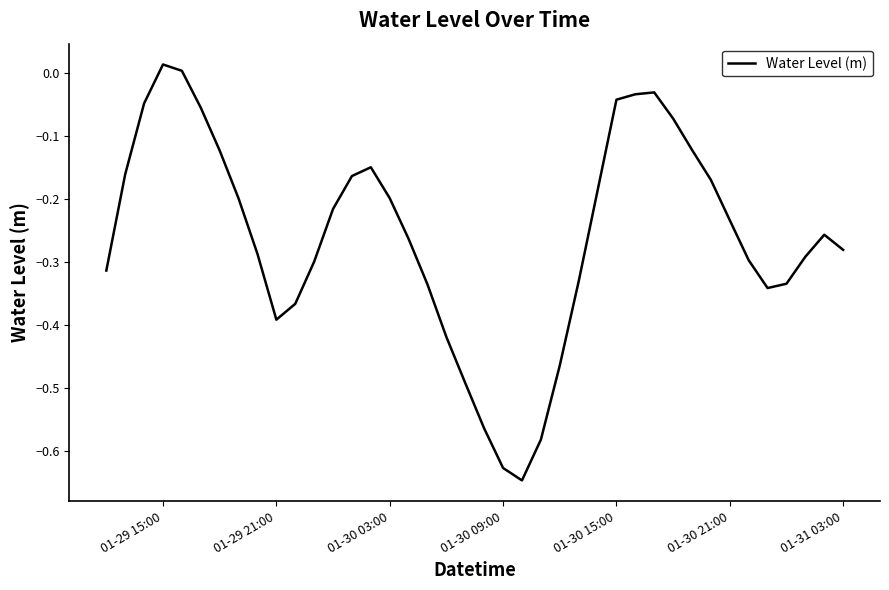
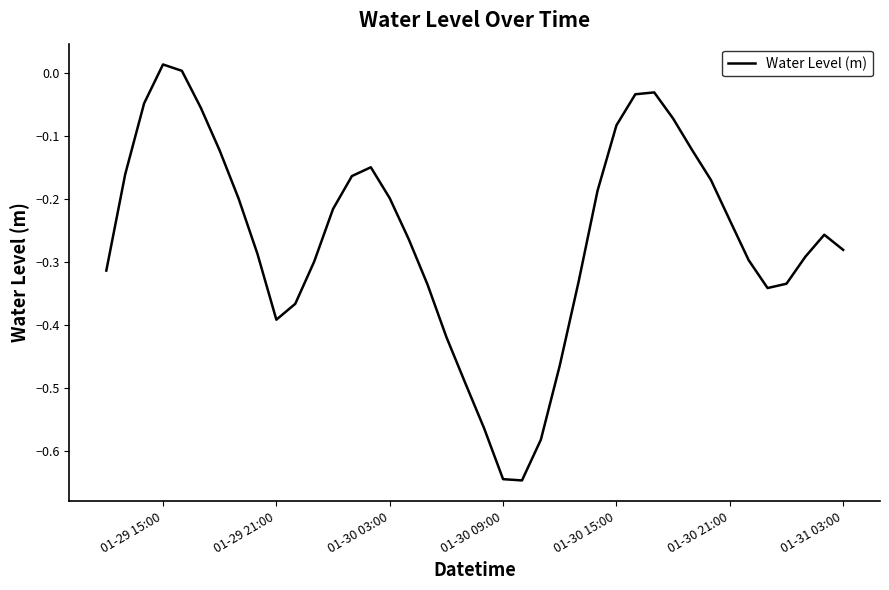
  {
    "01-29 15:00": 0.01,
    "01-29 21:00": -0.39,
    "01-30 03:00": -0.20,
-   "01-30 09:00": -0.63,
-   "01-30 15:00": -0.04,
+   "01-30 09:00": -0.64,
+   "01-30 15:00": -0.08,
    "01-30 21:00": -0.23,
    "01-31 03:00": -0.28
  }
